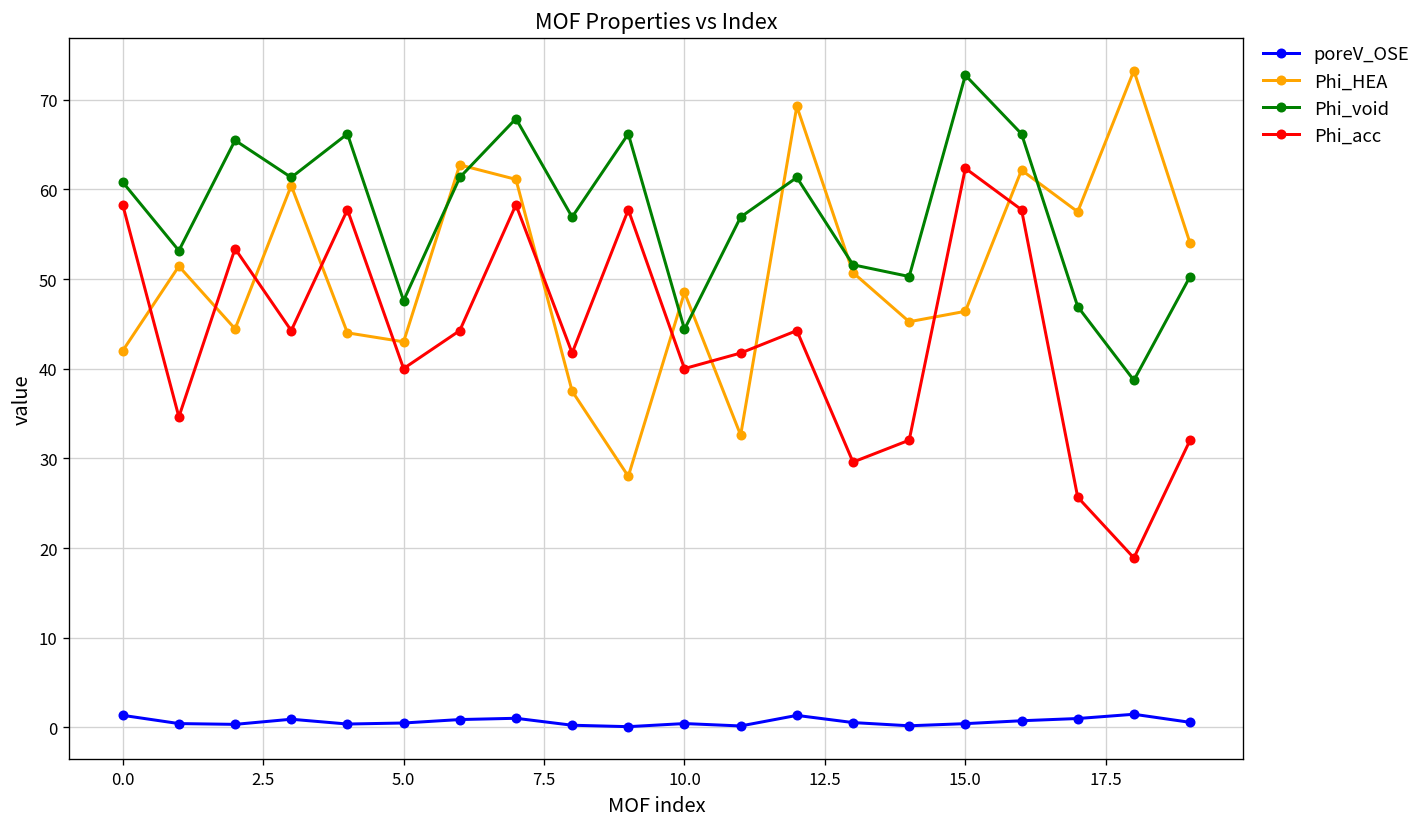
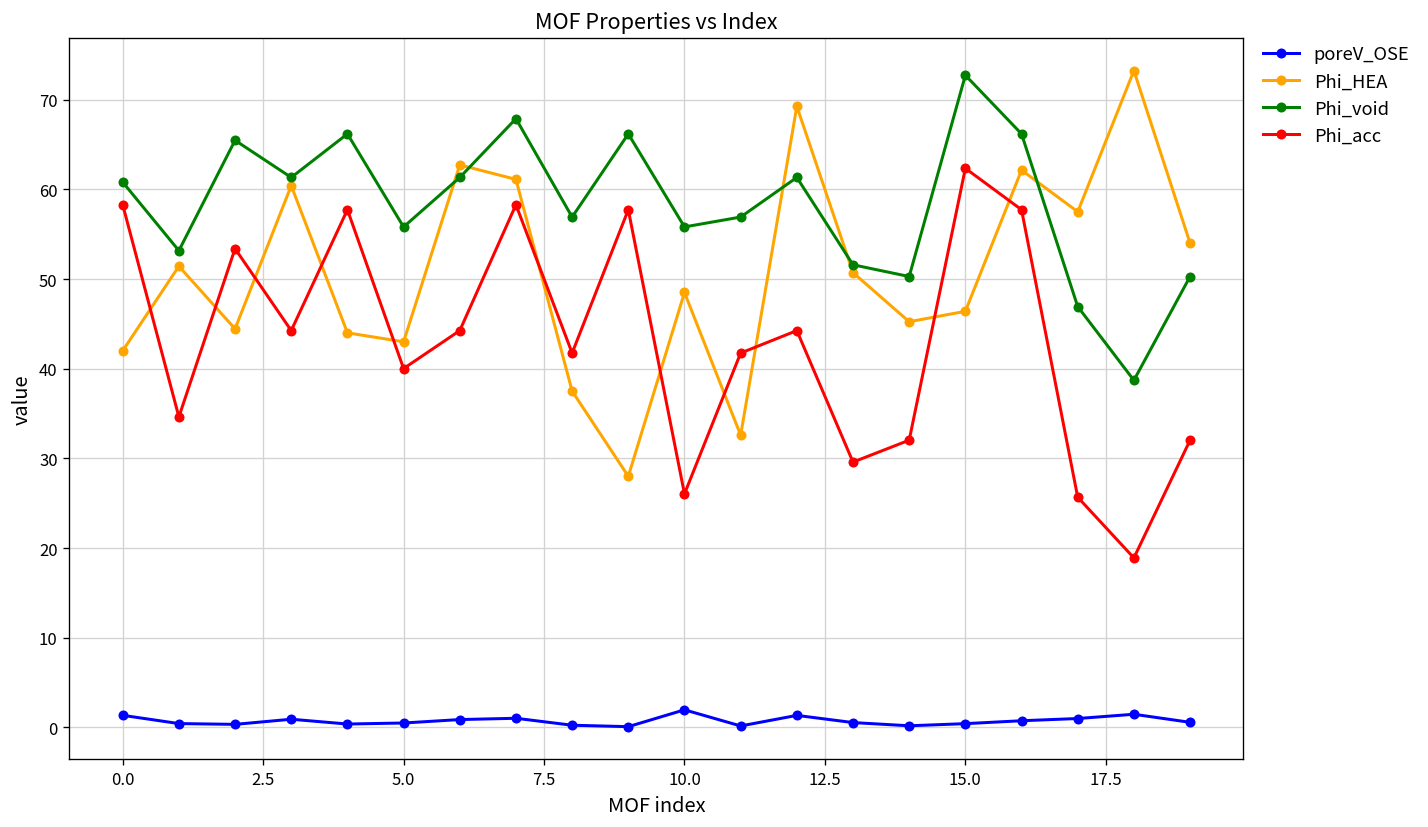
  {
    "poreV_OSE": {
      "0.0": 1,
      "5.0": 0,
-     "10.0": 0,
+     "10.0": 2,
      "15.0": 0
    },
    "Phi_HEA": {
      "0.0": 42,
      "5.0": 43,
      "10.0": 49,
      "15.0": 46
    },
    "Phi_void": {
      "0.0": 61,
-     "5.0": 48,
-     "10.0": 44,
+     "5.0": 56,
+     "10.0": 56,
      "15.0": 73
    },
    "Phi_acc": {
      "0.0": 58,
      "5.0": 40,
-     "10.0": 40,
+     "10.0": 26,
      "15.0": 62
    }
  }
